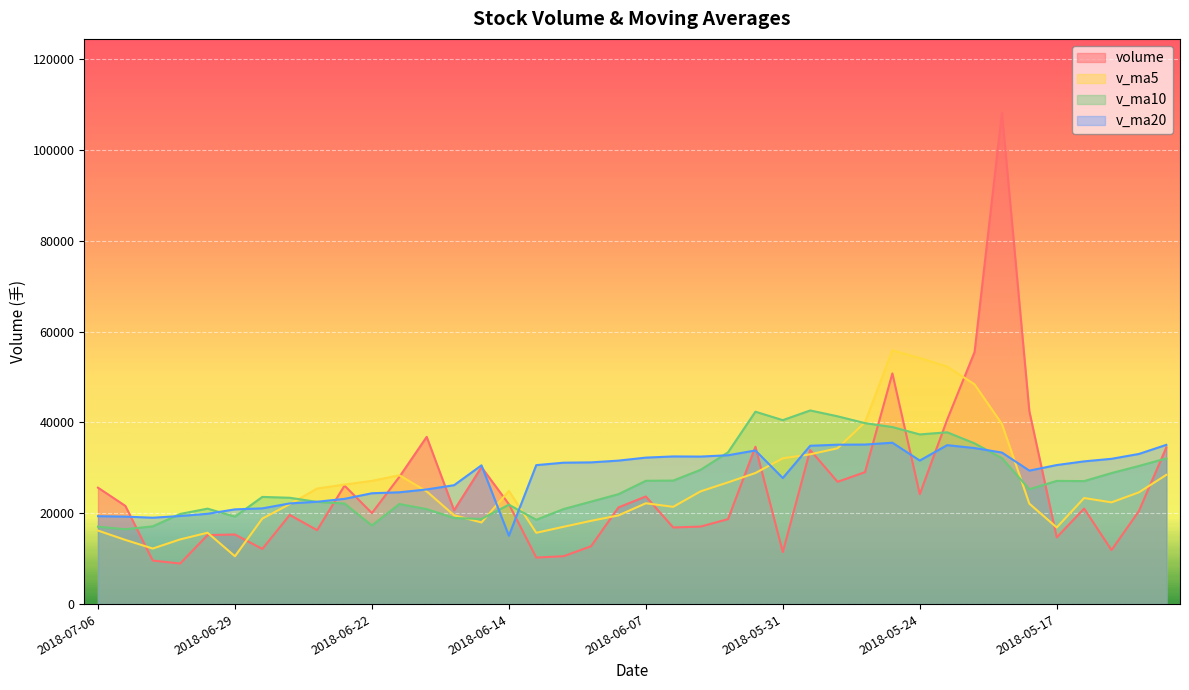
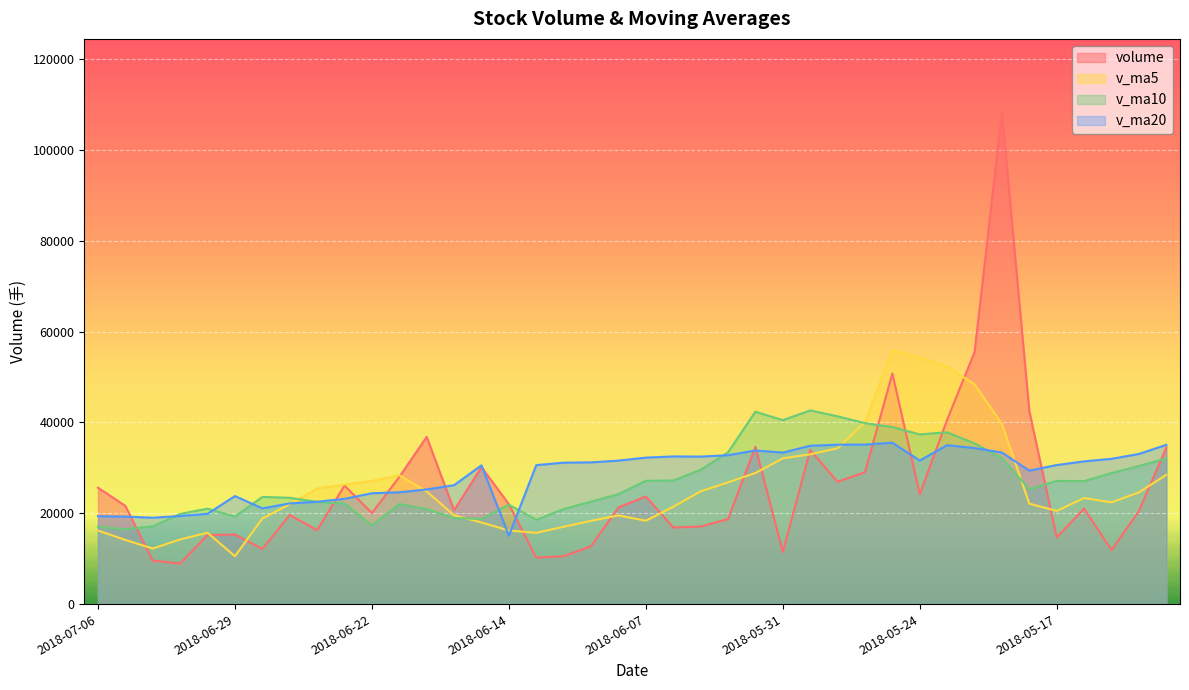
  {
    "volume": {
      "2018-07-06": 26000,
      "2018-06-29": 15000,
      "2018-06-22": 20000,
      "2018-06-07": 24000,
      "2018-05-31": 11000,
      "2018-05-24": 24000,
      "2018-05-17": 15000
    },
    "v_ma5": {
      "2018-07-06": 16000,
      "2018-06-29": 11000,
      "2018-06-22": 27000,
-     "2018-06-14": 25000,
-     "2018-06-07": 22000,
+     "2018-06-14": 16000,
+     "2018-06-07": 18000,
      "2018-05-31": 32000,
      "2018-05-24": 54000,
-     "2018-05-17": 17000
+     "2018-05-17": 21000
    },
    "v_ma10": {
      "2018-07-06": 17000,
      "2018-06-29": 19000,
      "2018-06-22": 17000,
      "2018-06-07": 27000,
      "2018-05-31": 40000,
      "2018-05-24": 37000,
      "2018-05-17": 27000
    },
    "v_ma20": {
      "2018-07-06": 19000,
-     "2018-06-29": 21000,
+     "2018-06-29": 24000,
      "2018-06-22": 24000,
      "2018-06-14": 15000,
      "2018-06-07": 32000,
-     "2018-05-31": 28000,
+     "2018-05-31": 33000,
      "2018-05-24": 32000,
      "2018-05-17": 31000
    }
  }
